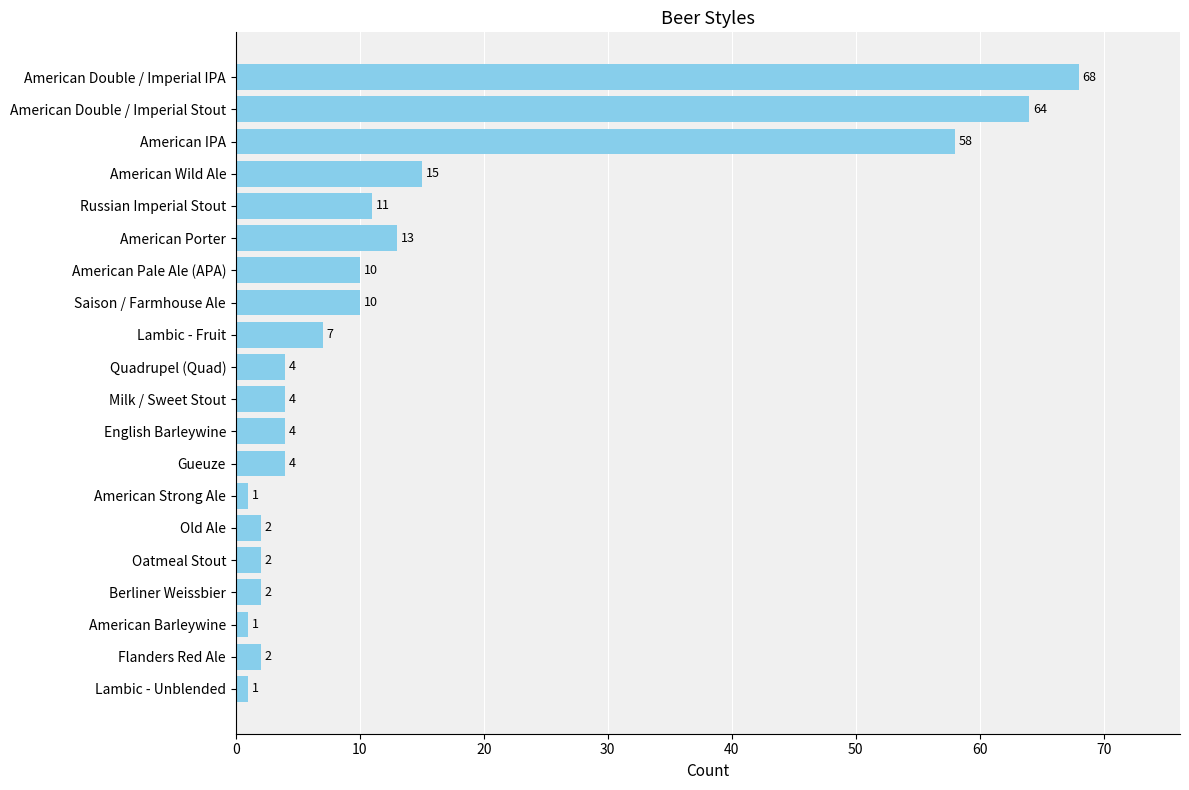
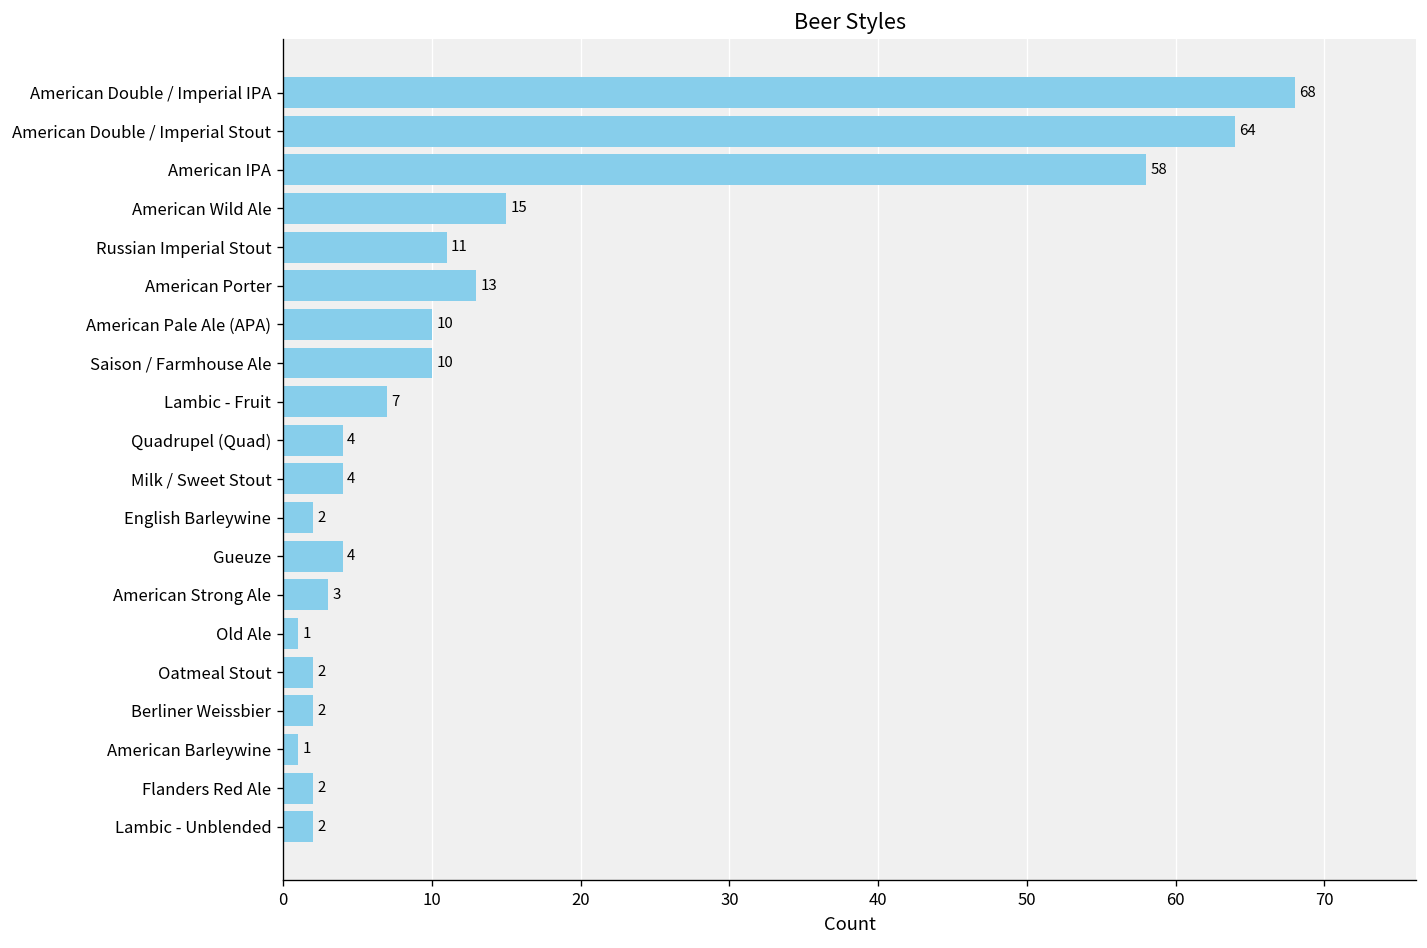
  {
    "American Double / Imperial IPA": 68,
    "American Double / Imperial Stout": 64,
    "American IPA": 58,
    "American Wild Ale": 15,
    "Russian Imperial Stout": 11,
    "American Porter": 13,
    "American Pale Ale (APA)": 10,
    "Saison / Farmhouse Ale": 10,
    "Lambic - Fruit": 7,
    "Quadrupel (Quad)": 4,
    "Milk / Sweet Stout": 4,
-   "English Barleywine": 4,
+   "English Barleywine": 2,
    "Gueuze": 4,
-   "American Strong Ale": 1,
-   "Old Ale": 2,
+   "American Strong Ale": 3,
+   "Old Ale": 1,
    "Oatmeal Stout": 2,
    "Berliner Weissbier": 2,
    "American Barleywine": 1,
    "Flanders Red Ale": 2,
-   "Lambic - Unblended": 1
+   "Lambic - Unblended": 2
  }
